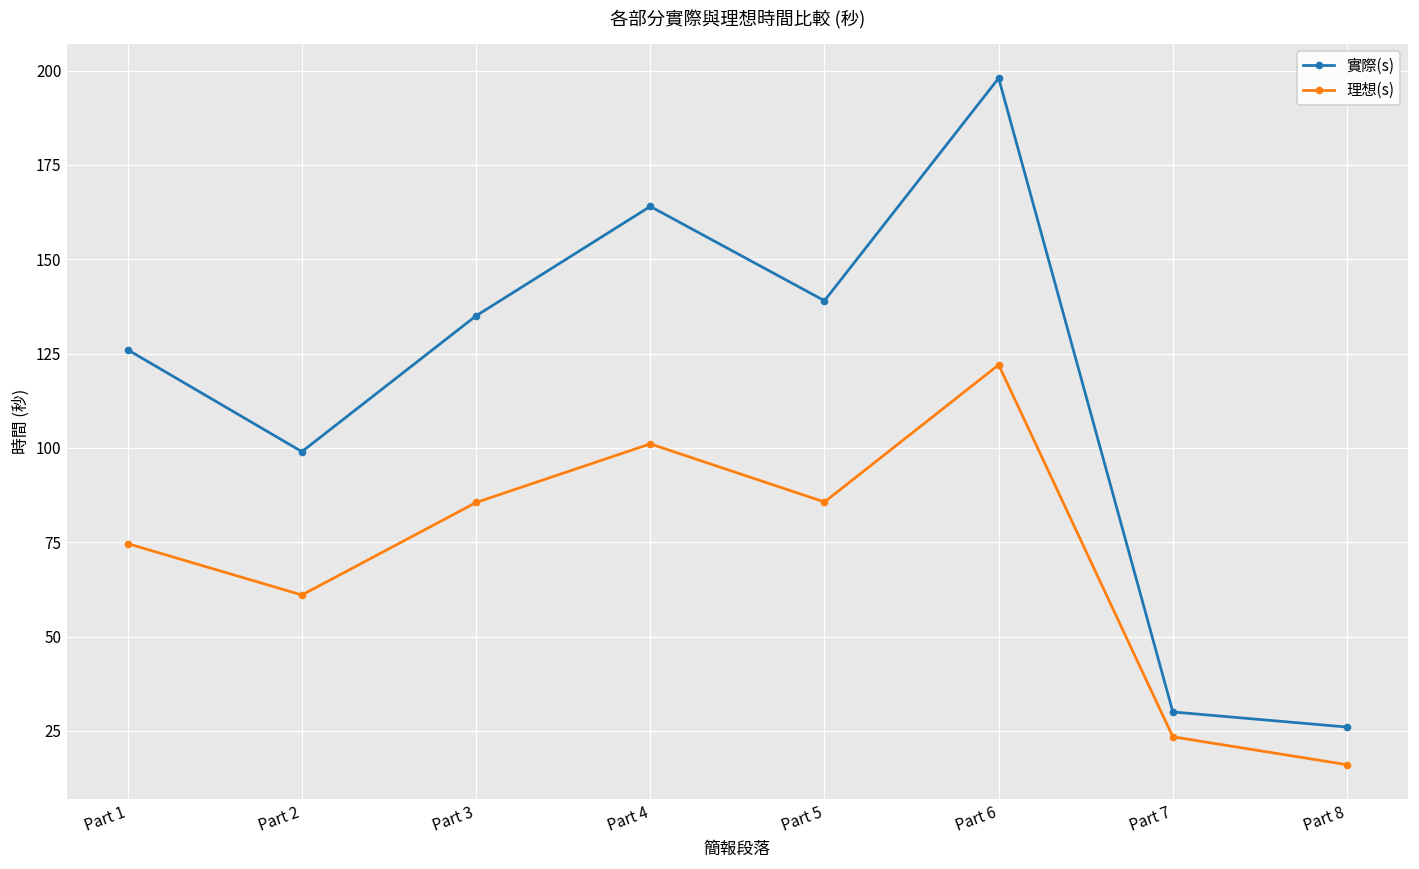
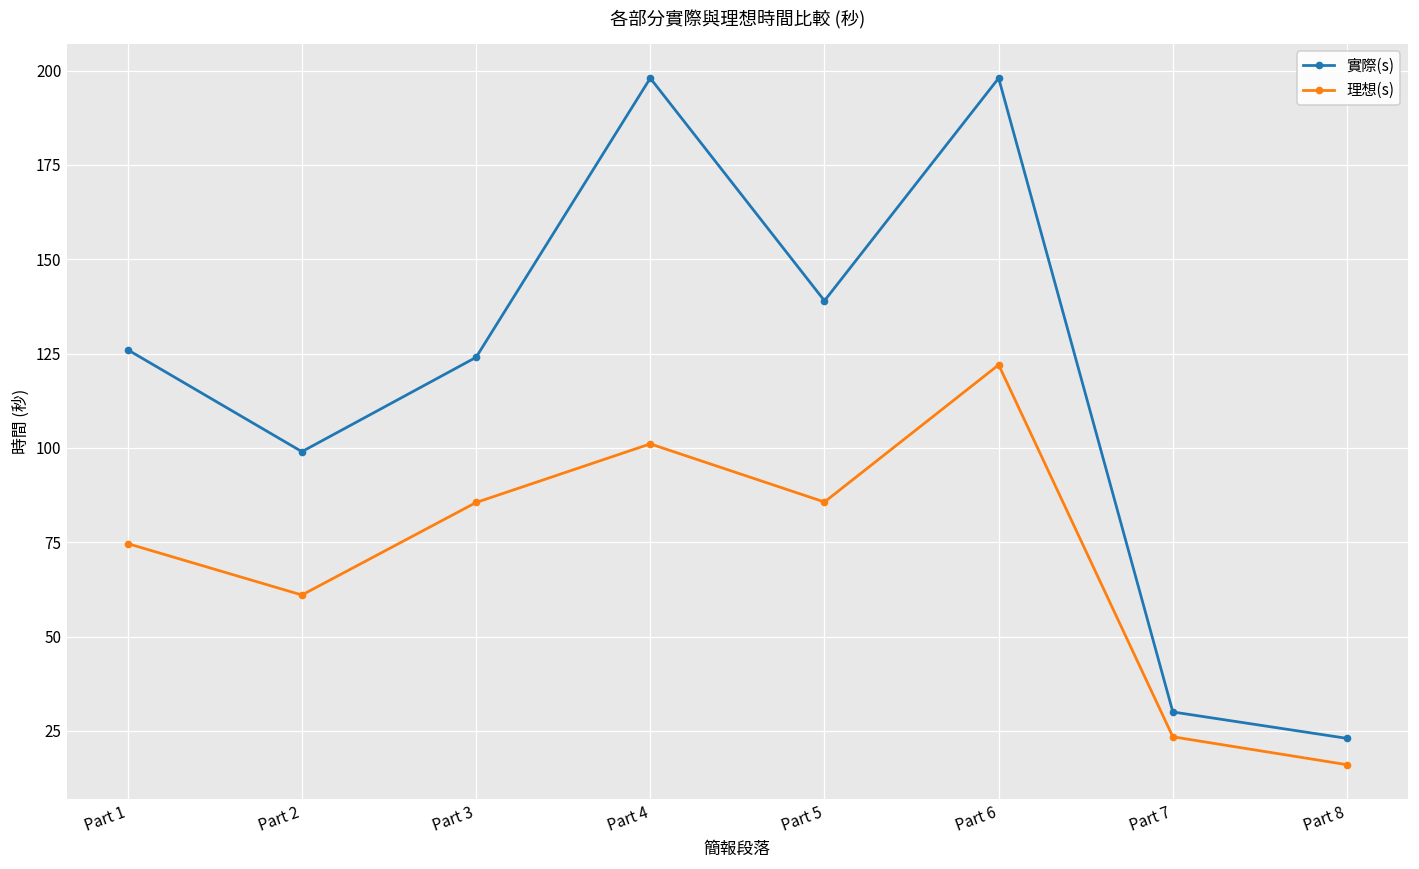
  {
    "實際(s)": {
      "Part 1": 126,
      "Part 2": 99,
-     "Part 3": 135,
-     "Part 4": 164,
+     "Part 3": 124,
+     "Part 4": 198,
      "Part 5": 139,
      "Part 6": 198,
      "Part 7": 30,
-     "Part 8": 26
+     "Part 8": 23
    },
    "理想(s)": {
      "Part 1": 75,
      "Part 2": 61,
      "Part 3": 86,
      "Part 4": 101,
      "Part 5": 86,
      "Part 6": 122,
      "Part 7": 23,
      "Part 8": 16
    }
  }
